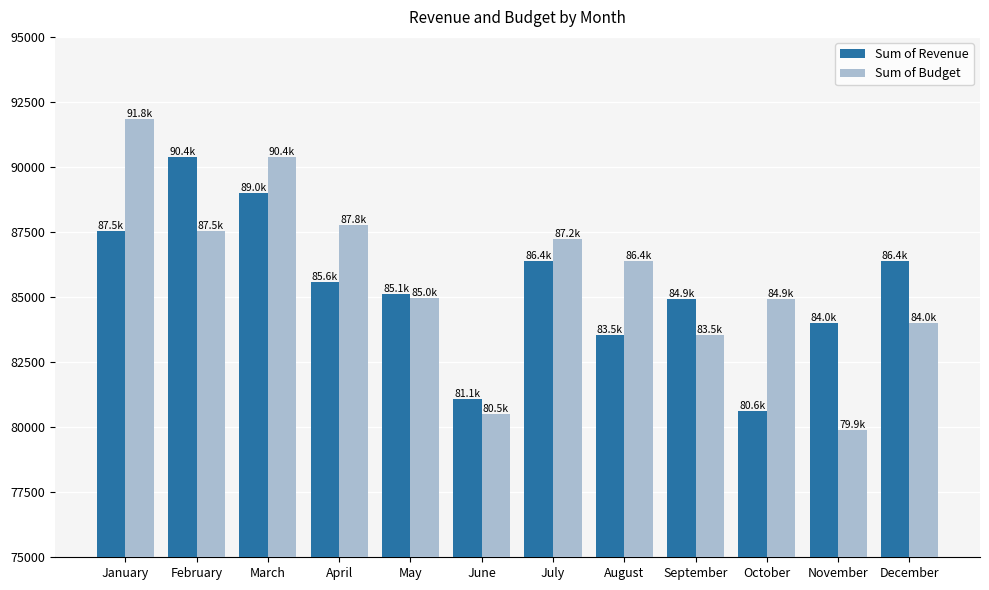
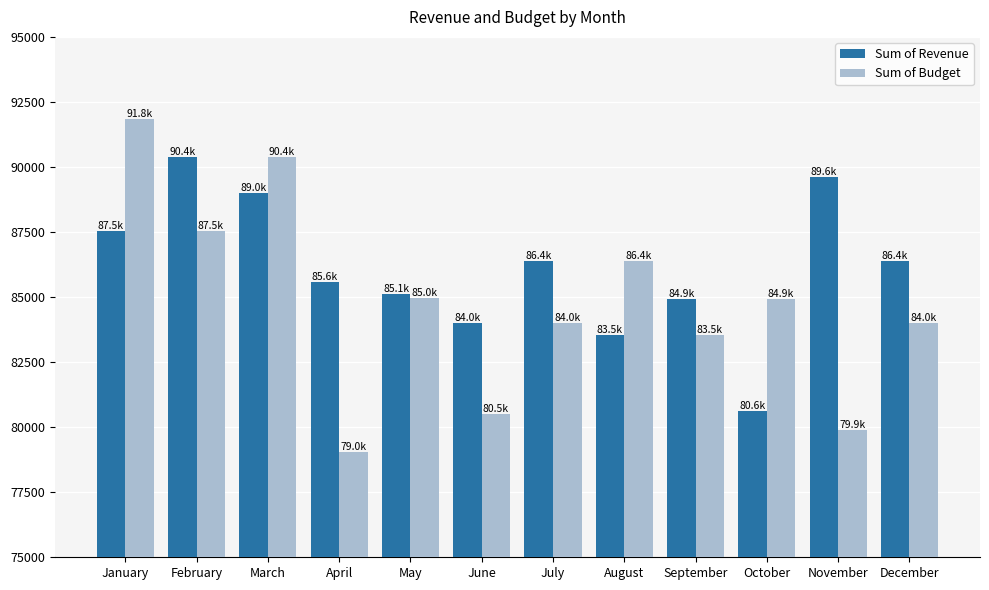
  {
    "Sum of Revenue": {
      "January": "87.5k",
      "February": "90.4k",
      "March": "89.0k",
      "April": "85.6k",
      "May": "85.1k",
-     "June": "81.1k",
+     "June": "84.0k",
      "July": "86.4k",
      "August": "83.5k",
      "September": "84.9k",
      "October": "80.6k",
-     "November": "84.0k",
+     "November": "89.6k",
      "December": "86.4k"
    },
    "Sum of Budget": {
      "January": "91.8k",
      "February": "87.5k",
      "March": "90.4k",
-     "April": "87.8k",
+     "April": "79.0k",
      "May": "85.0k",
      "June": "80.5k",
-     "July": "87.2k",
+     "July": "84.0k",
      "August": "86.4k",
      "September": "83.5k",
      "October": "84.9k",
      "November": "79.9k",
      "December": "84.0k"
    }
  }
